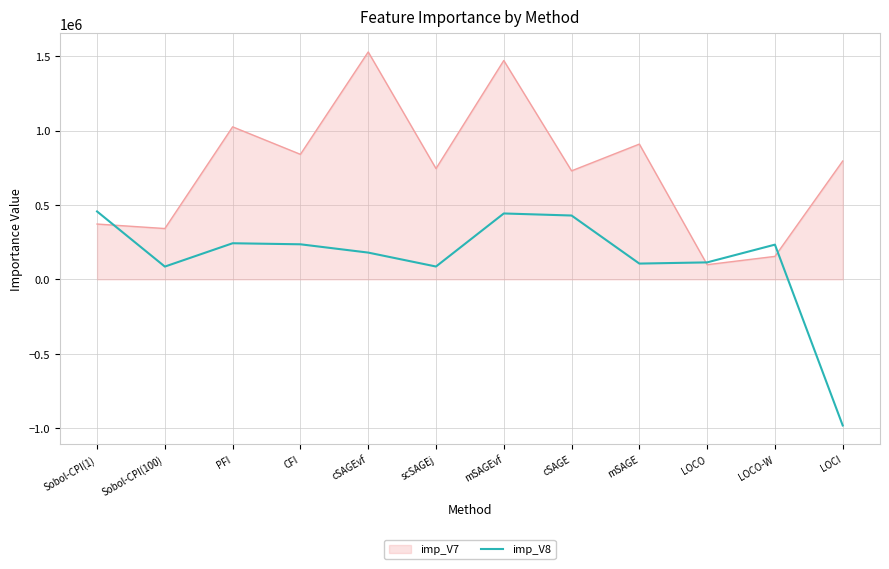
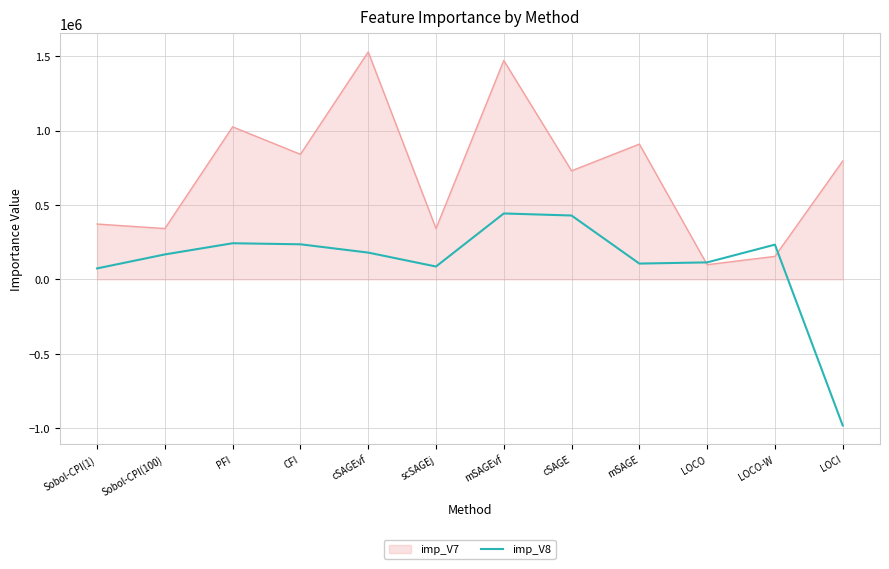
  {
    "imp_V7": {
      "Sobol-CPI(1)": 370000,
      "Sobol-CPI(100)": 340000,
      "PFI": 1030000,
      "CFI": 840000,
      "cSAGEvf": 1530000,
-     "scSAGEj": 740000,
+     "scSAGEj": 340000,
      "mSAGEvf": 1470000,
      "cSAGE": 730000,
      "mSAGE": 910000,
      "LOCO-W": 150000,
      "LOCI": 800000
    },
    "imp_V8": {
-     "Sobol-CPI(1)": 460000,
-     "Sobol-CPI(100)": 90000,
+     "Sobol-CPI(1)": 70000,
+     "Sobol-CPI(100)": 170000,
      "PFI": 240000,
      "CFI": 240000,
      "cSAGEvf": 180000,
      "scSAGEj": 90000,
      "mSAGEvf": 440000,
      "cSAGE": 430000,
      "mSAGE": 110000,
      "LOCO-W": 230000,
      "LOCI": -980000
    }
  }
